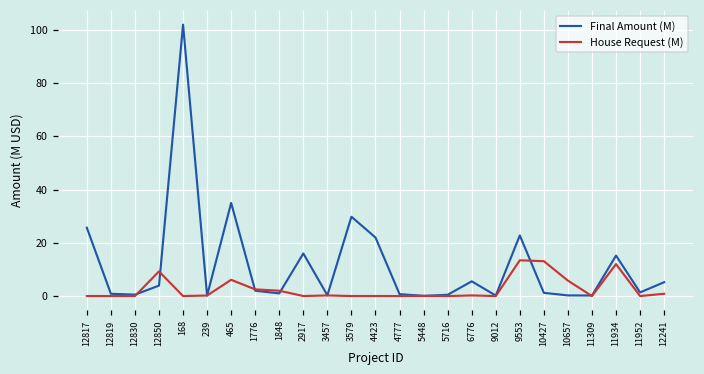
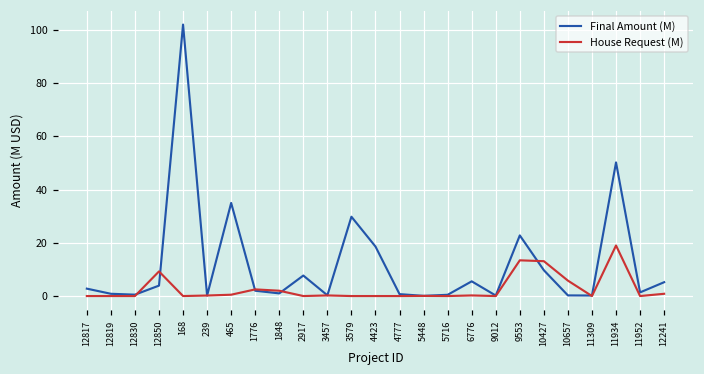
  {
    "Final Amount (M)": {
-     "12817": 26,
+     "12817": 3,
      "12850": 4,
      "168": 102,
      "465": 35,
-     "2917": 16,
+     "2917": 8,
      "3579": 30,
-     "4423": 22,
+     "4423": 19,
      "6776": 6,
      "9553": 23,
-     "10427": 1,
+     "10427": 10,
      "10657": 0,
-     "11934": 15,
+     "11934": 50,
      "11952": 1,
      "12241": 5
    },
    "House Request (M)": {
      "12817": 0,
      "12850": 9,
      "168": 0,
-     "465": 6,
+     "465": 1,
      "2917": 0,
      "3579": 0,
      "4423": 0,
      "6776": 0,
      "9553": 13,
      "10427": 13,
      "10657": 6,
-     "11934": 12,
+     "11934": 19,
      "11952": 0,
      "12241": 1
    }
  }
